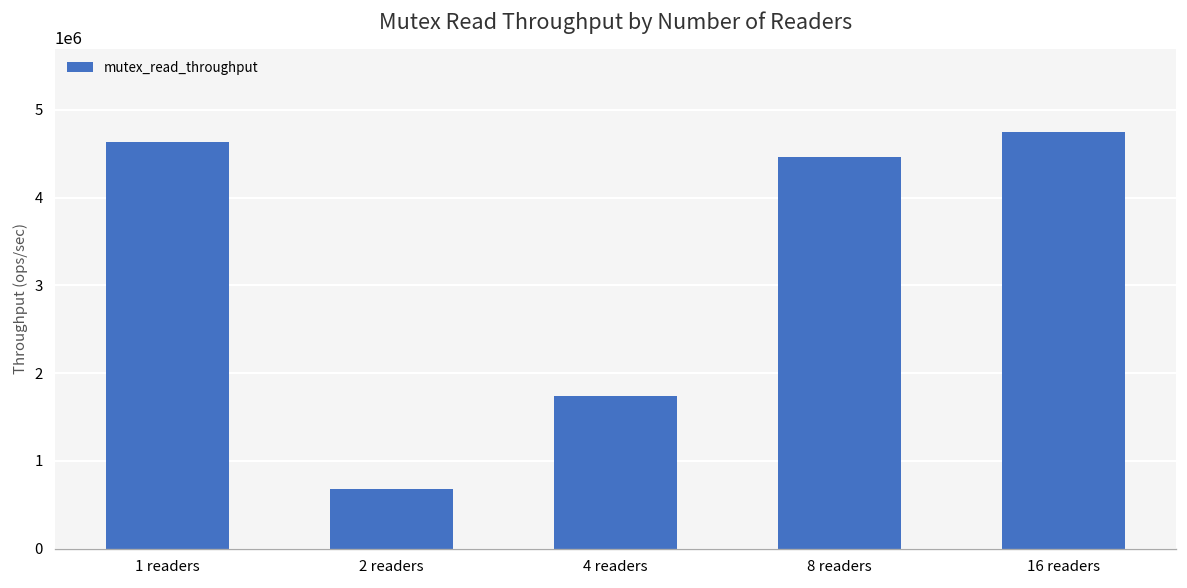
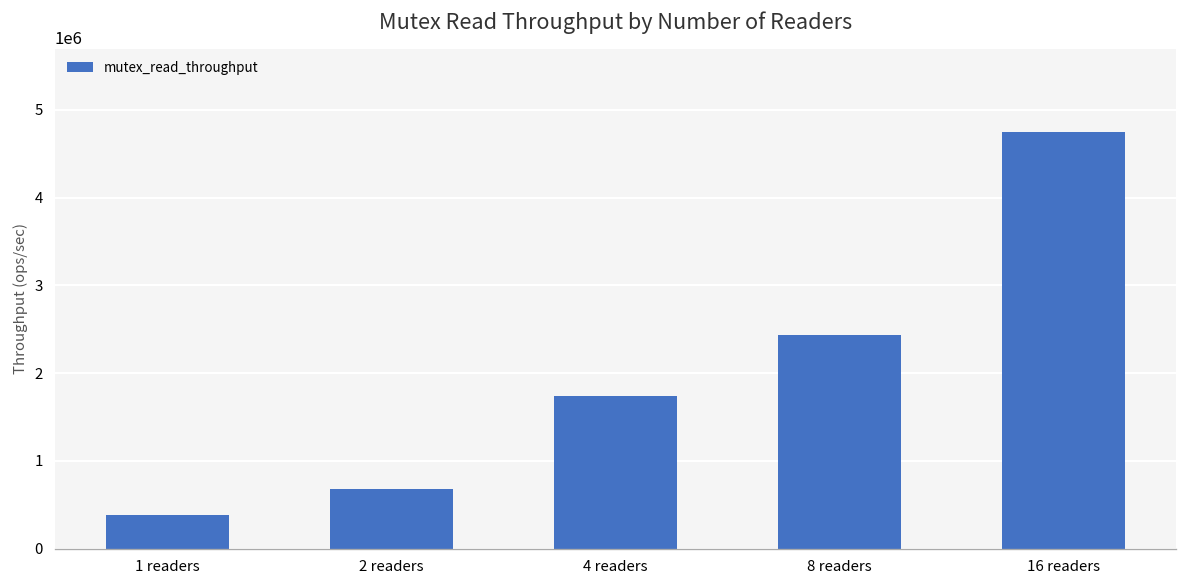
  {
-   "1 readers": 4600000,
+   "1 readers": 400000,
    "2 readers": 700000,
    "4 readers": 1700000,
-   "8 readers": 4500000,
+   "8 readers": 2400000,
    "16 readers": 4700000
  }
